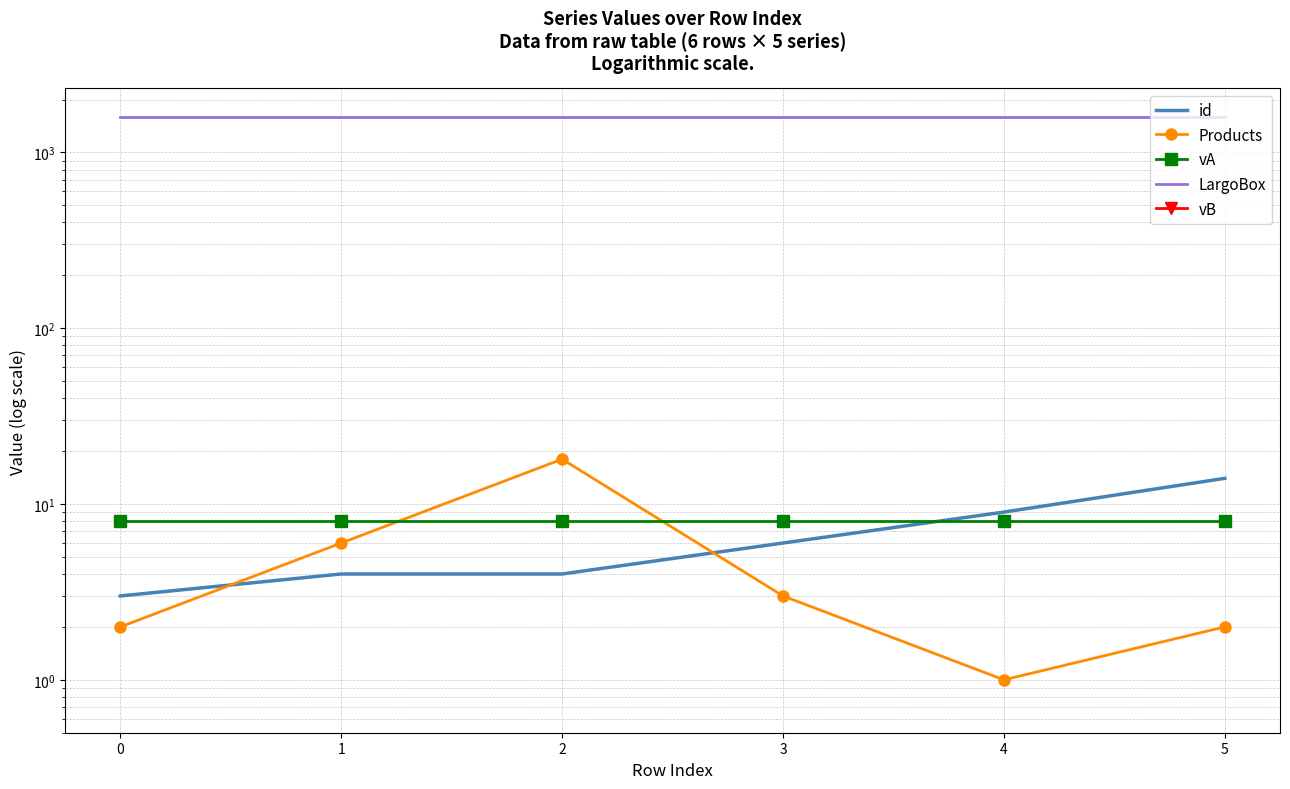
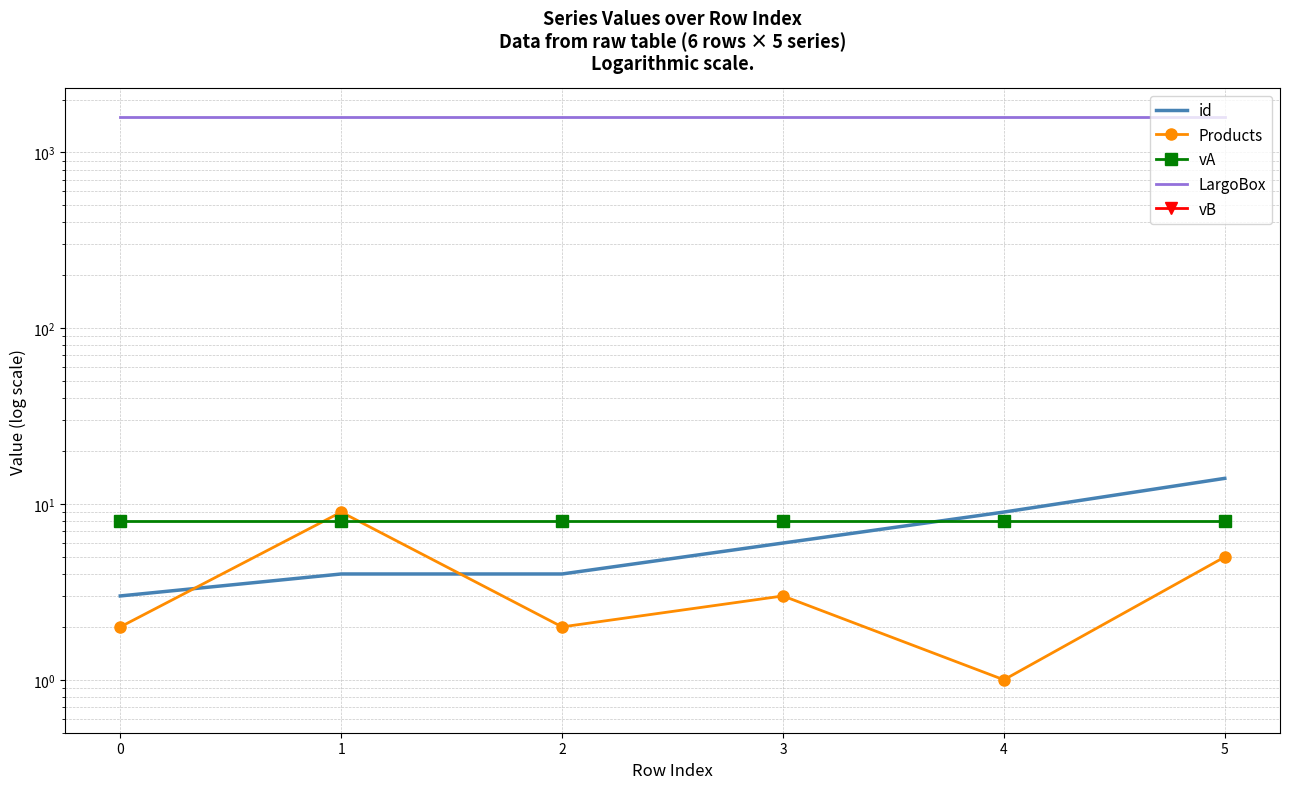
  {
    "id": {
      "0": 3,
      "1": 4,
      "2": 4,
      "3": 6,
      "4": 9,
      "5": 14
    },
    "Products": {
      "0": 2,
-     "1": 6,
-     "2": 18,
+     "1": 9,
+     "2": 2,
      "3": 3,
      "4": 1,
-     "5": 2
+     "5": 5
    },
    "vA": {
      "0": 8,
      "1": 8,
      "2": 8,
      "3": 8,
      "4": 8,
      "5": 8
    },
    "LargoBox": {
      "0": 1600,
      "1": 1600,
      "2": 1600,
      "3": 1600,
      "4": 1600
    }
  }
